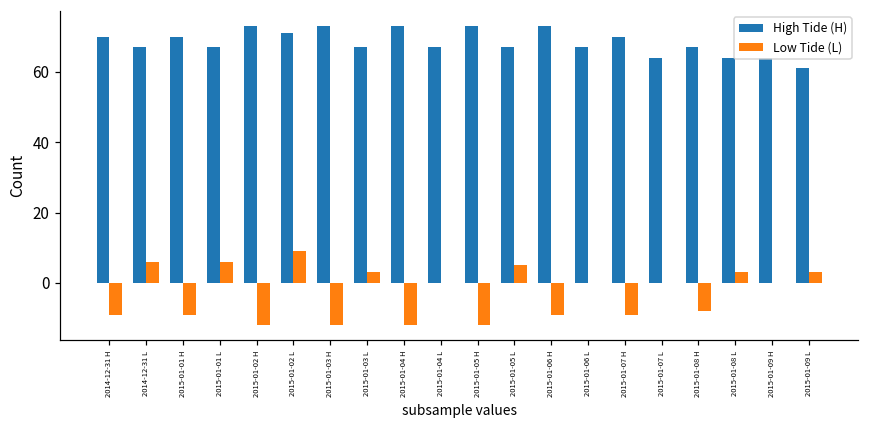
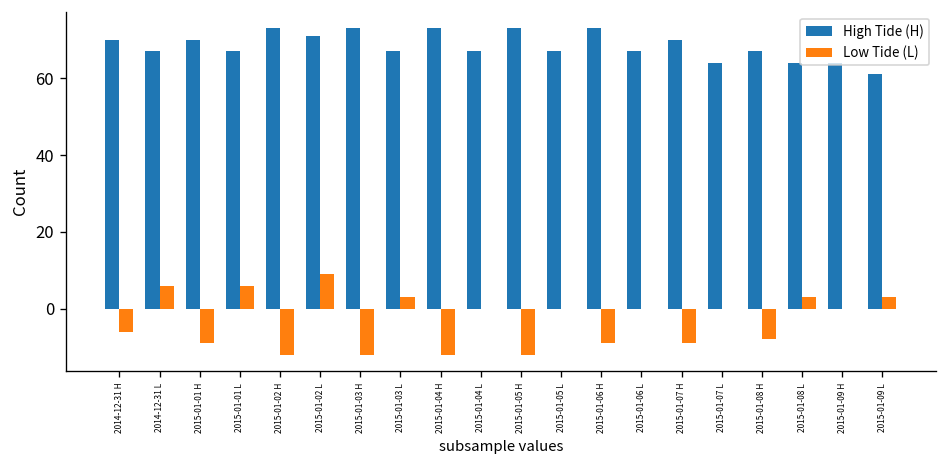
  {
    "High Tide (H)": {
      "2014-12-31 H": 70,
      "2014-12-31 L": 67,
      "2015-01-01 H": 70,
      "2015-01-01 L": 67,
      "2015-01-02 H": 73,
      "2015-01-02 L": 71,
      "2015-01-03 H": 73,
      "2015-01-03 L": 67,
      "2015-01-04 H": 73,
      "2015-01-04 L": 67,
      "2015-01-05 H": 73,
      "2015-01-05 L": 67,
      "2015-01-06 H": 73,
      "2015-01-06 L": 67,
      "2015-01-07 H": 70,
      "2015-01-07 L": 64,
      "2015-01-08 H": 67,
      "2015-01-08 L": 64,
      "2015-01-09 H": 64,
      "2015-01-09 L": 61
    },
    "Low Tide (L)": {
-     "2014-12-31 H": -9,
+     "2014-12-31 H": -6,
      "2014-12-31 L": 6,
      "2015-01-01 H": -9,
      "2015-01-01 L": 6,
      "2015-01-02 H": -12,
      "2015-01-02 L": 9,
      "2015-01-03 H": -12,
      "2015-01-03 L": 3,
      "2015-01-04 H": -12,
      "2015-01-04 L": 0,
      "2015-01-05 H": -12,
-     "2015-01-05 L": 5,
+     "2015-01-05 L": 0,
      "2015-01-06 H": -9,
      "2015-01-06 L": 0,
      "2015-01-07 H": -9,
      "2015-01-07 L": 0,
      "2015-01-08 H": -8,
      "2015-01-08 L": 3,
      "2015-01-09 H": 0,
      "2015-01-09 L": 3
    }
  }
